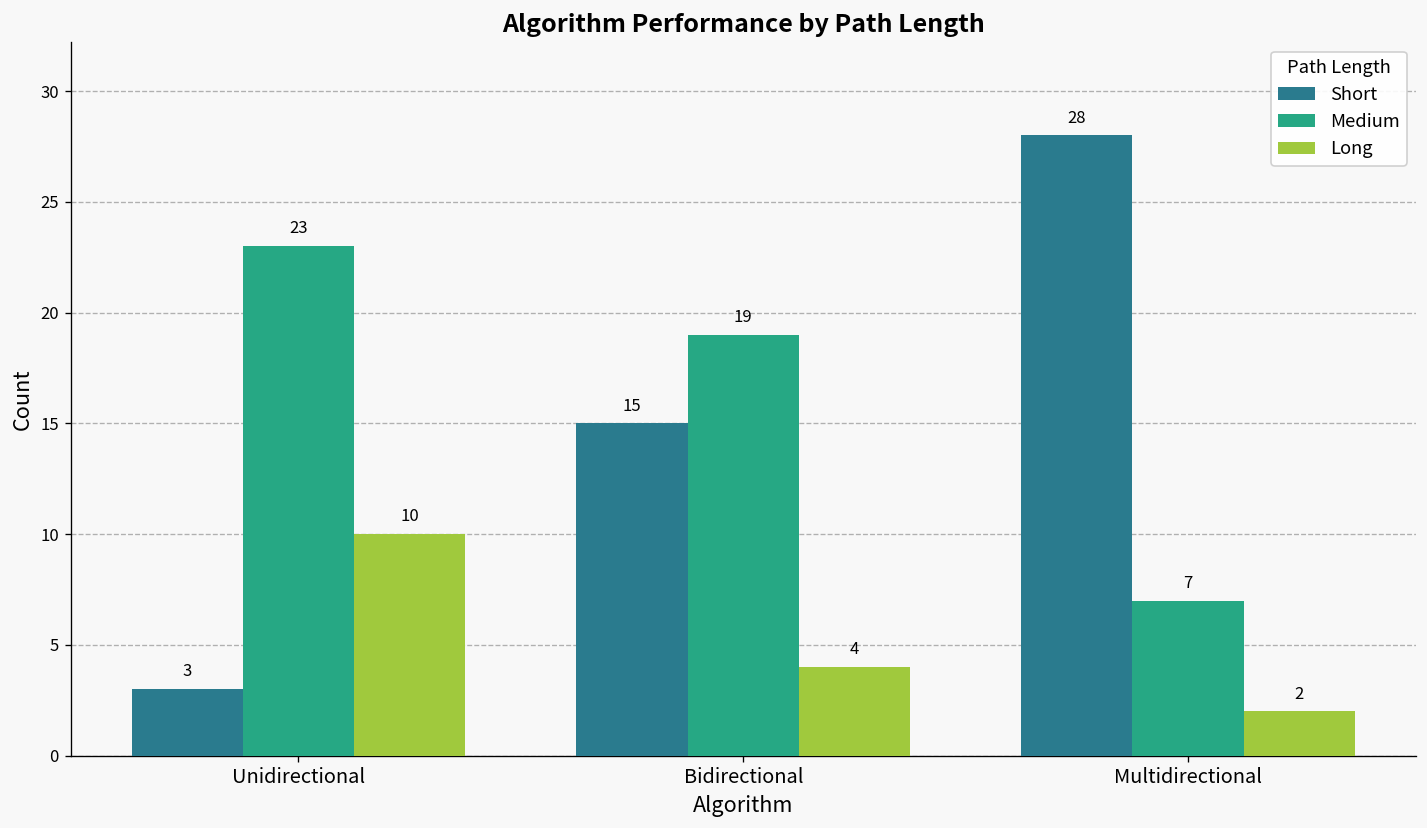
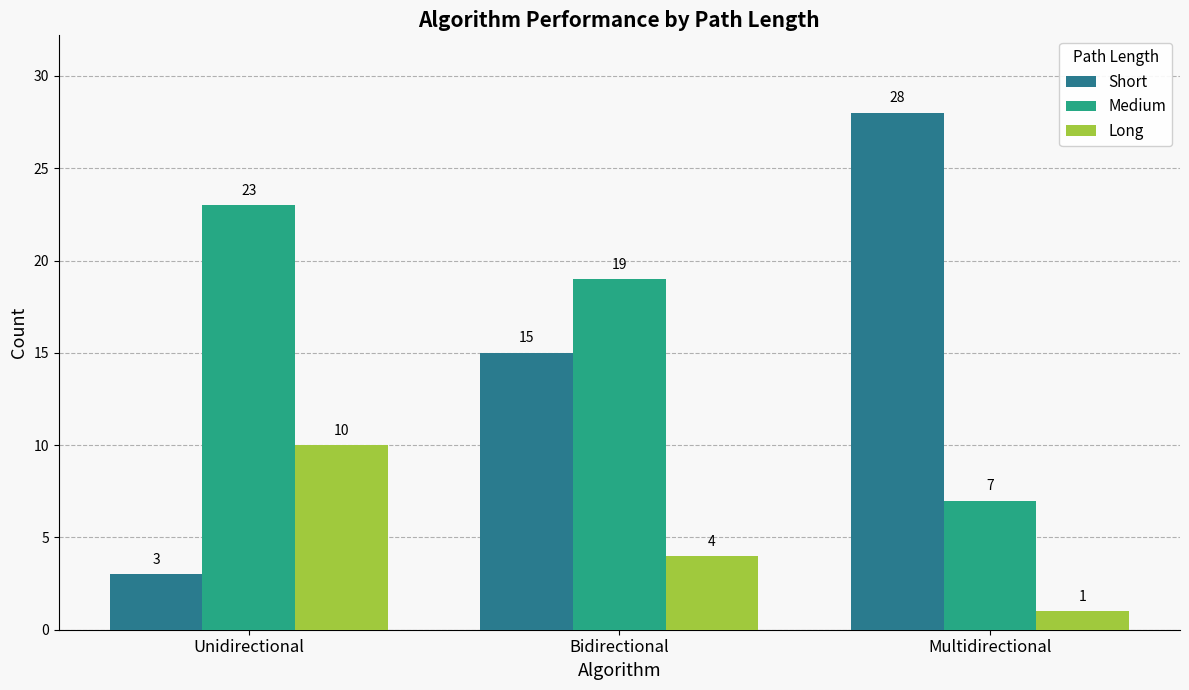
  {
    "Long": {
      "Unidirectional": 10,
      "Bidirectional": 4,
-     "Multidirectional": 2
+     "Multidirectional": 1
    }
  }
